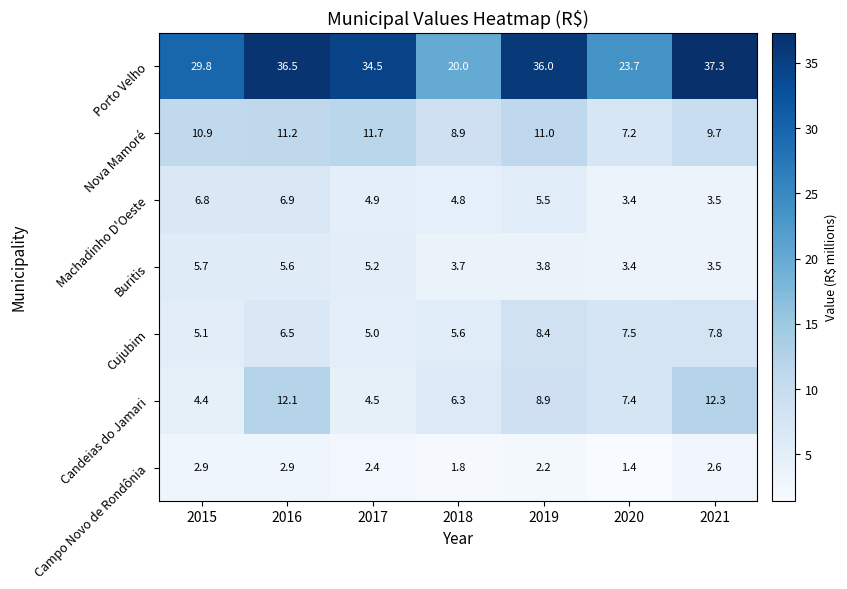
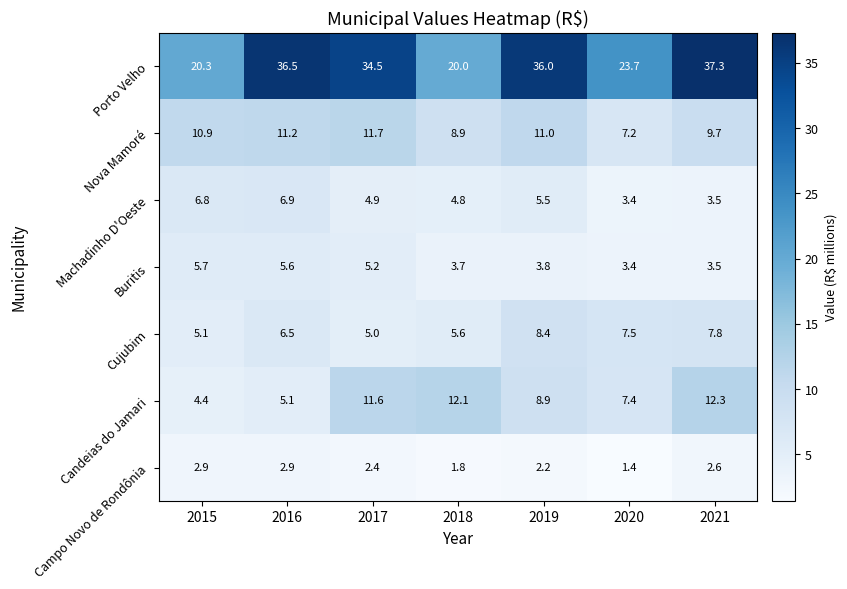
  {
    "Porto Velho": {
-     "2015": 29.8,
+     "2015": 20.3,
      "2016": 36.5,
      "2017": 34.5,
      "2018": 20.0,
      "2019": 36.0,
      "2020": 23.7,
      "2021": 37.3
    },
    "Nova Mamoré": {
      "2015": 10.9,
      "2016": 11.2,
      "2017": 11.7,
      "2018": 8.9,
      "2019": 11.0,
      "2020": 7.2,
      "2021": 9.7
    },
    "Machadinho D'Oeste": {
      "2015": 6.8,
      "2016": 6.9,
      "2017": 4.9,
      "2018": 4.8,
      "2019": 5.5,
      "2020": 3.4,
      "2021": 3.5
    },
    "Buritis": {
      "2015": 5.7,
      "2016": 5.6,
      "2017": 5.2,
      "2018": 3.7,
      "2019": 3.8,
      "2020": 3.4,
      "2021": 3.5
    },
    "Cujubim": {
      "2015": 5.1,
      "2016": 6.5,
      "2017": 5.0,
      "2018": 5.6,
      "2019": 8.4,
      "2020": 7.5,
      "2021": 7.8
    },
    "Candeias do Jamari": {
      "2015": 4.4,
-     "2016": 12.1,
-     "2017": 4.5,
-     "2018": 6.3,
+     "2016": 5.1,
+     "2017": 11.6,
+     "2018": 12.1,
      "2019": 8.9,
      "2020": 7.4,
      "2021": 12.3
    },
    "Campo Novo de Rondônia": {
      "2015": 2.9,
      "2016": 2.9,
      "2017": 2.4,
      "2018": 1.8,
      "2019": 2.2,
      "2020": 1.4,
      "2021": 2.6
    }
  }
